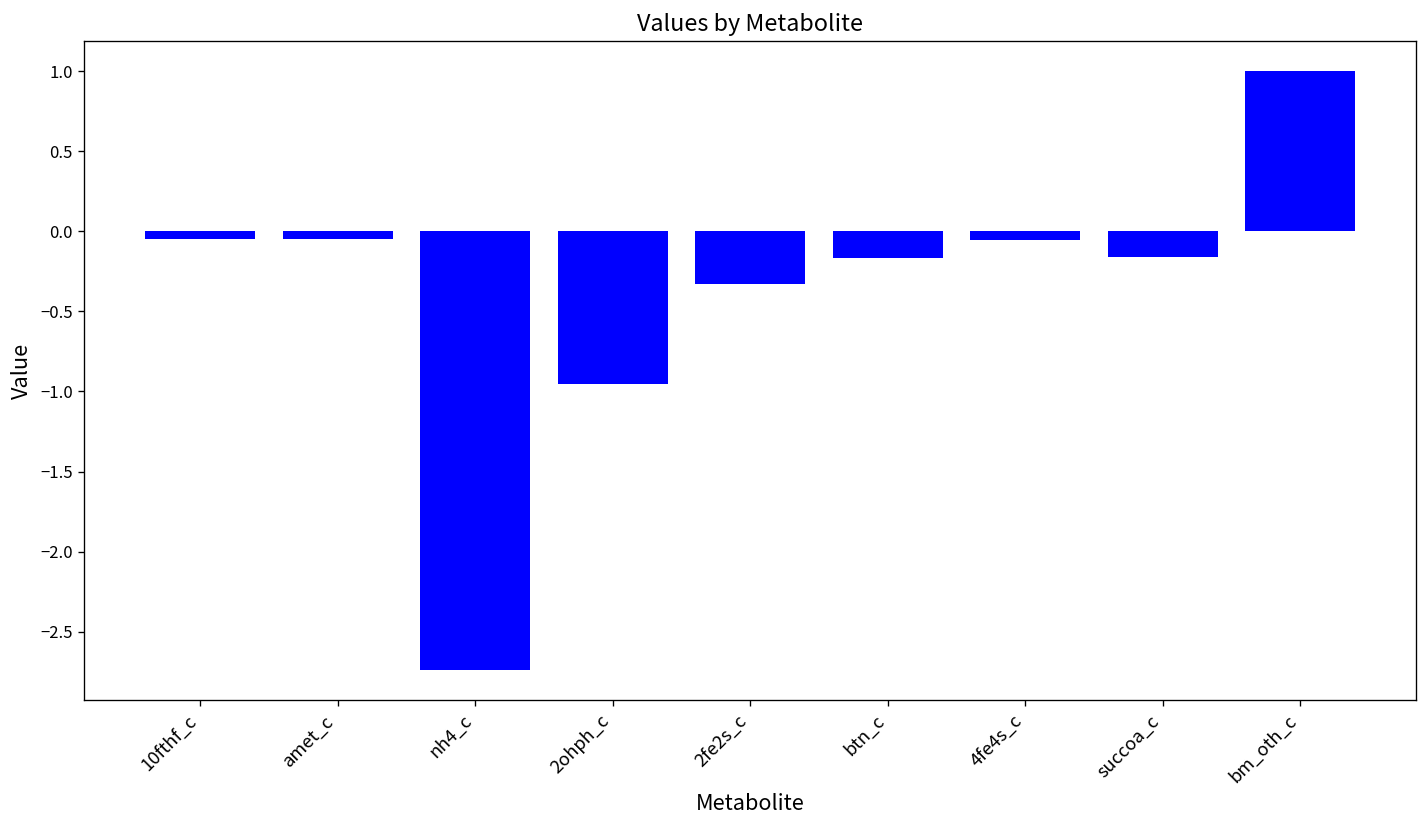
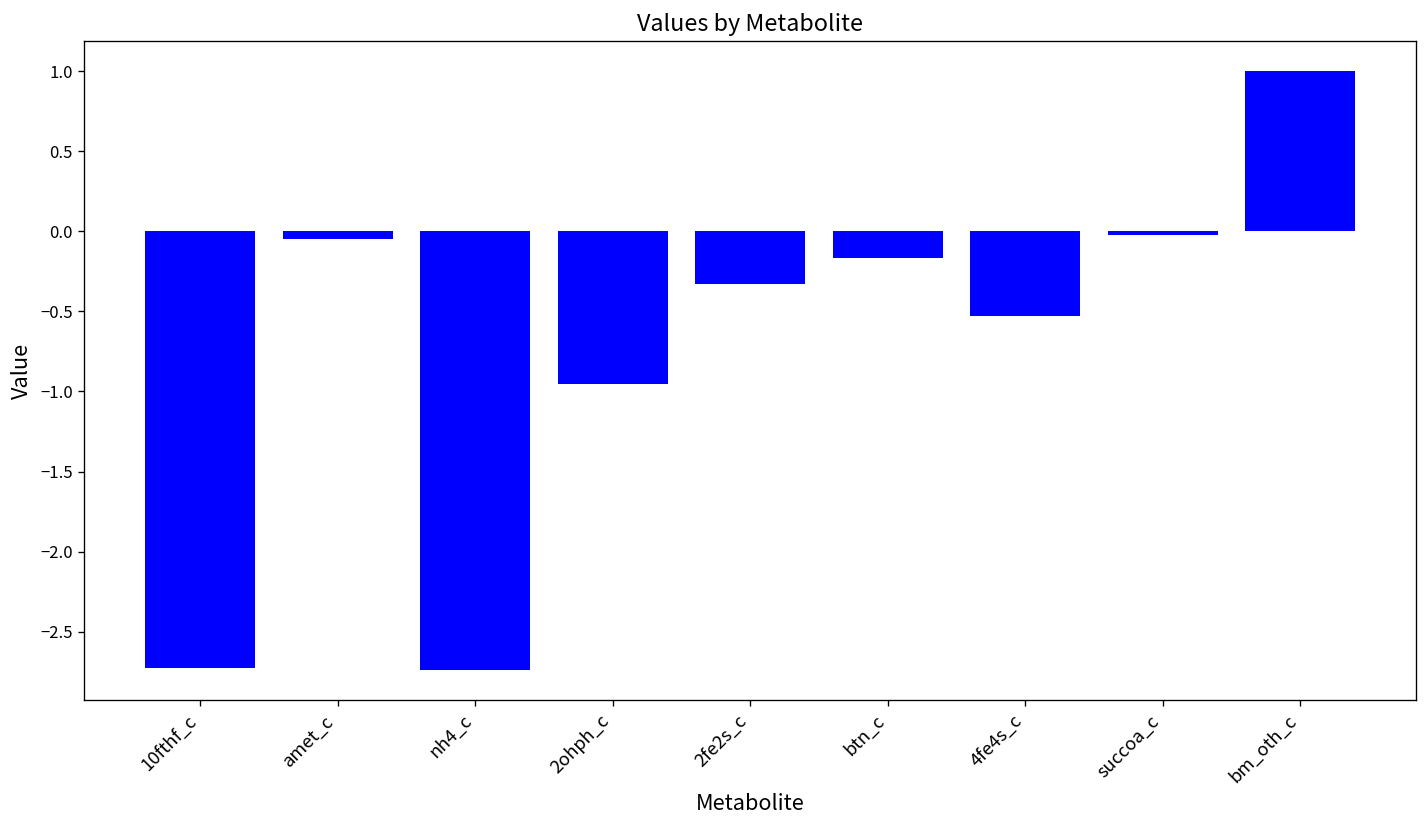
  {
-   "10fthf_c": -0.05,
+   "10fthf_c": -2.72,
    "amet_c": -0.05,
    "nh4_c": -2.74,
    "2ohph_c": -0.95,
    "2fe2s_c": -0.33,
    "btn_c": -0.16,
-   "4fe4s_c": -0.05,
-   "succoa_c": -0.16,
+   "4fe4s_c": -0.53,
+   "succoa_c": -0.02,
    "bm_oth_c": 1.00
  }
